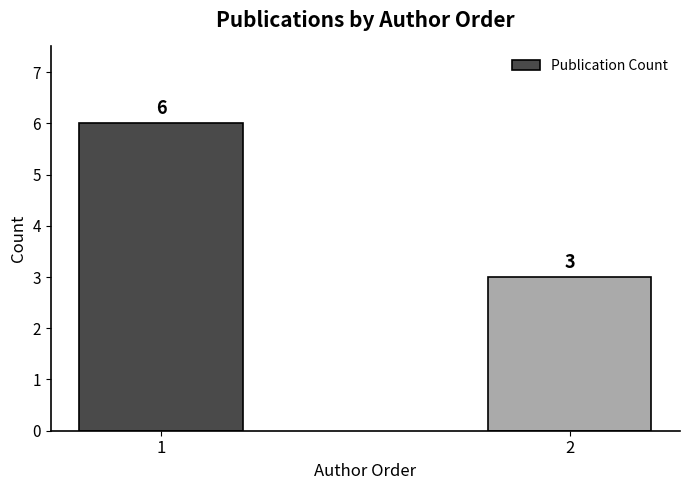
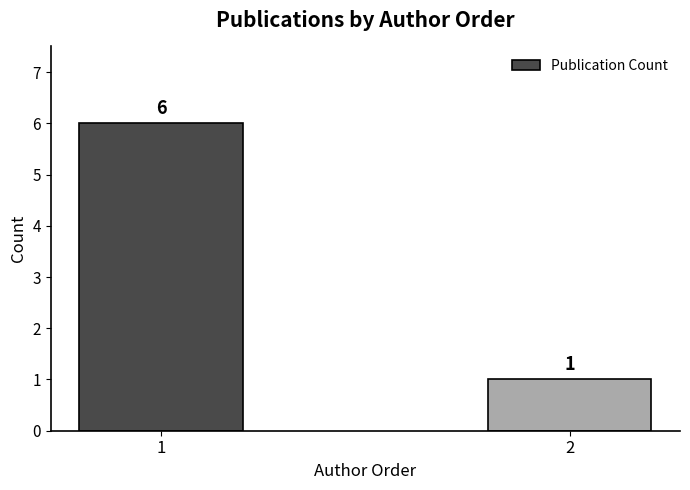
  {
    "1": 6,
-   "2": 3
+   "2": 1
  }
